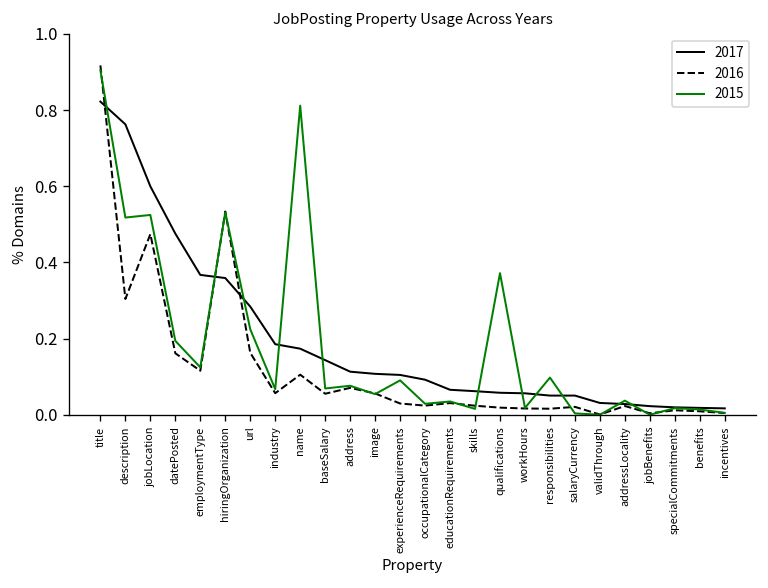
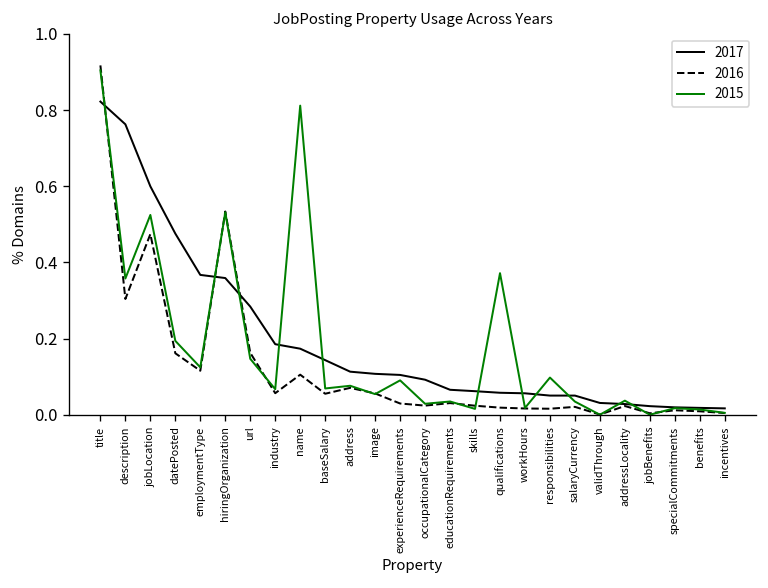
  {
    "2015": {
      "title": 0.90,
-     "description": 0.52,
+     "description": 0.36,
      "jobLocation": 0.52,
      "datePosted": 0.19,
      "employmentType": 0.12,
-     "url": 0.22,
+     "url": 0.15,
      "industry": 0.07,
      "name": 0.81,
      "baseSalary": 0.07,
      "experienceRequirements": 0.09,
      "skills": 0.02,
      "qualifications": 0.37,
      "responsibilities": 0.10,
-     "salaryCurrency": 0.00,
+     "salaryCurrency": 0.03,
      "addressLocality": 0.04
    }
  }
